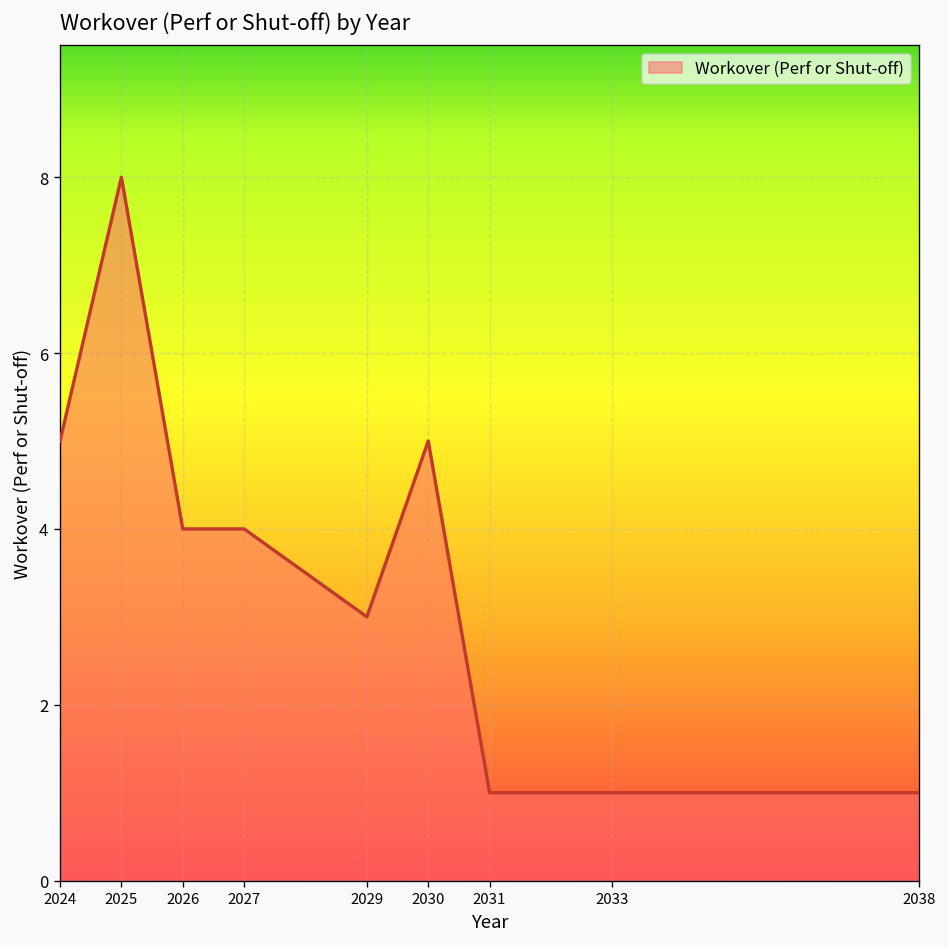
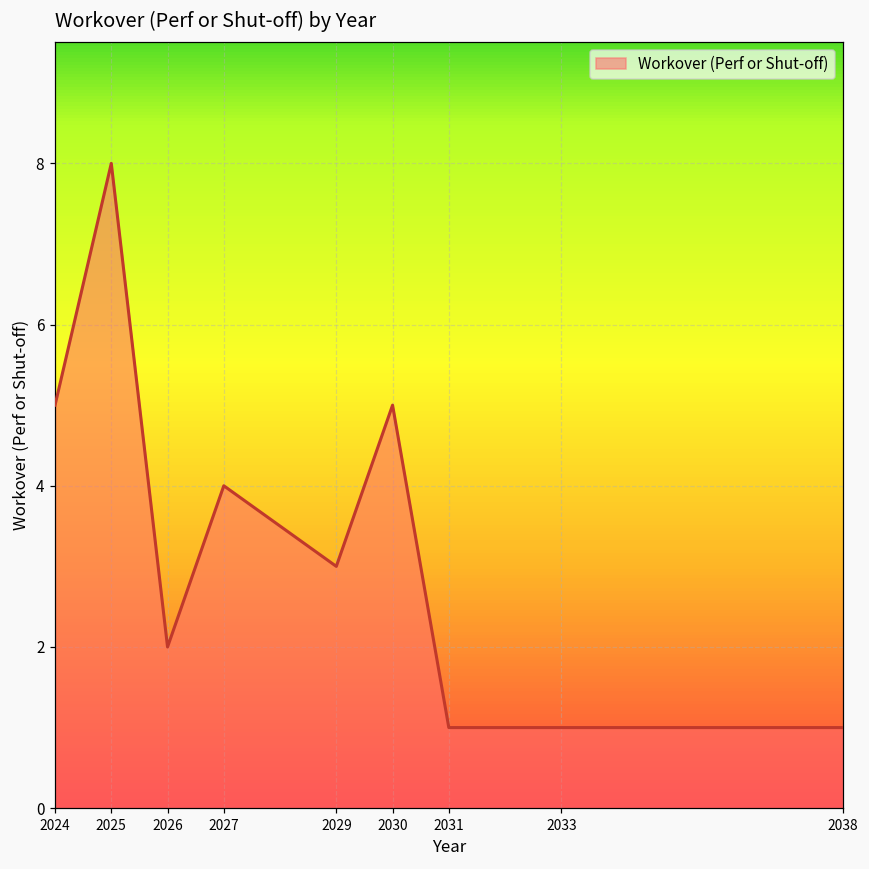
  {
    "2024": 5,
    "2025": 8,
-   "2026": 4,
+   "2026": 2,
    "2027": 4,
    "2029": 3,
    "2030": 5,
    "2031": 1,
    "2033": 1,
    "2038": 1
  }
